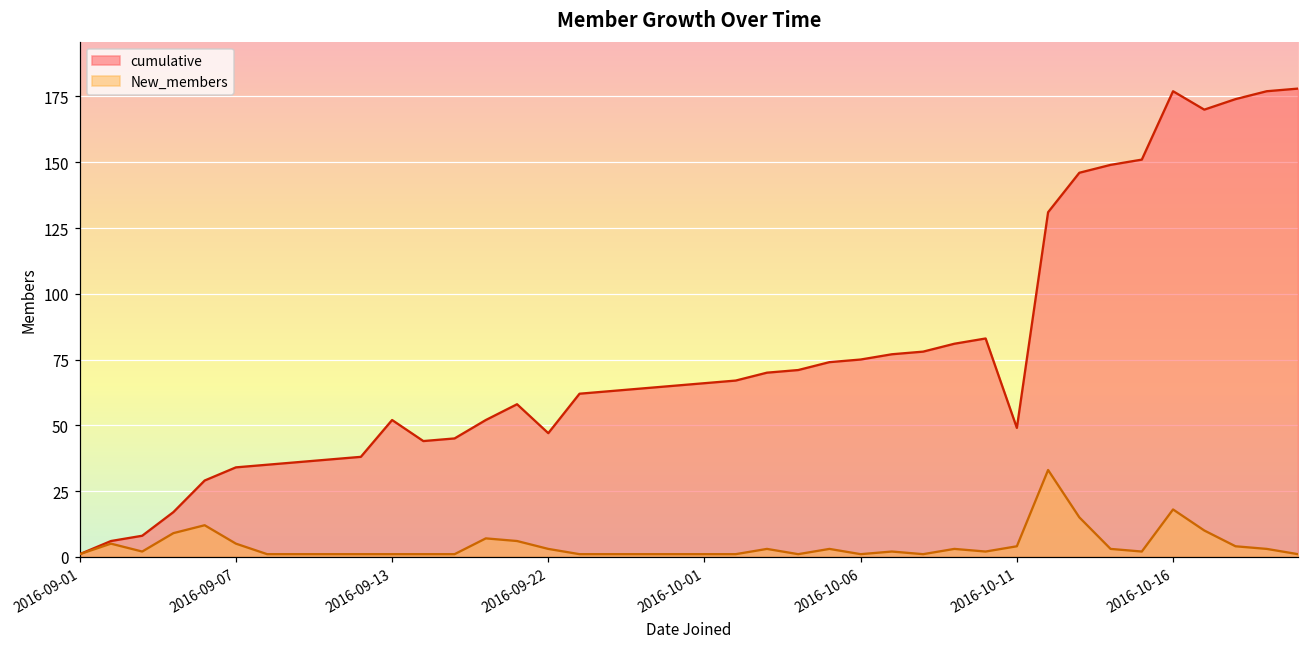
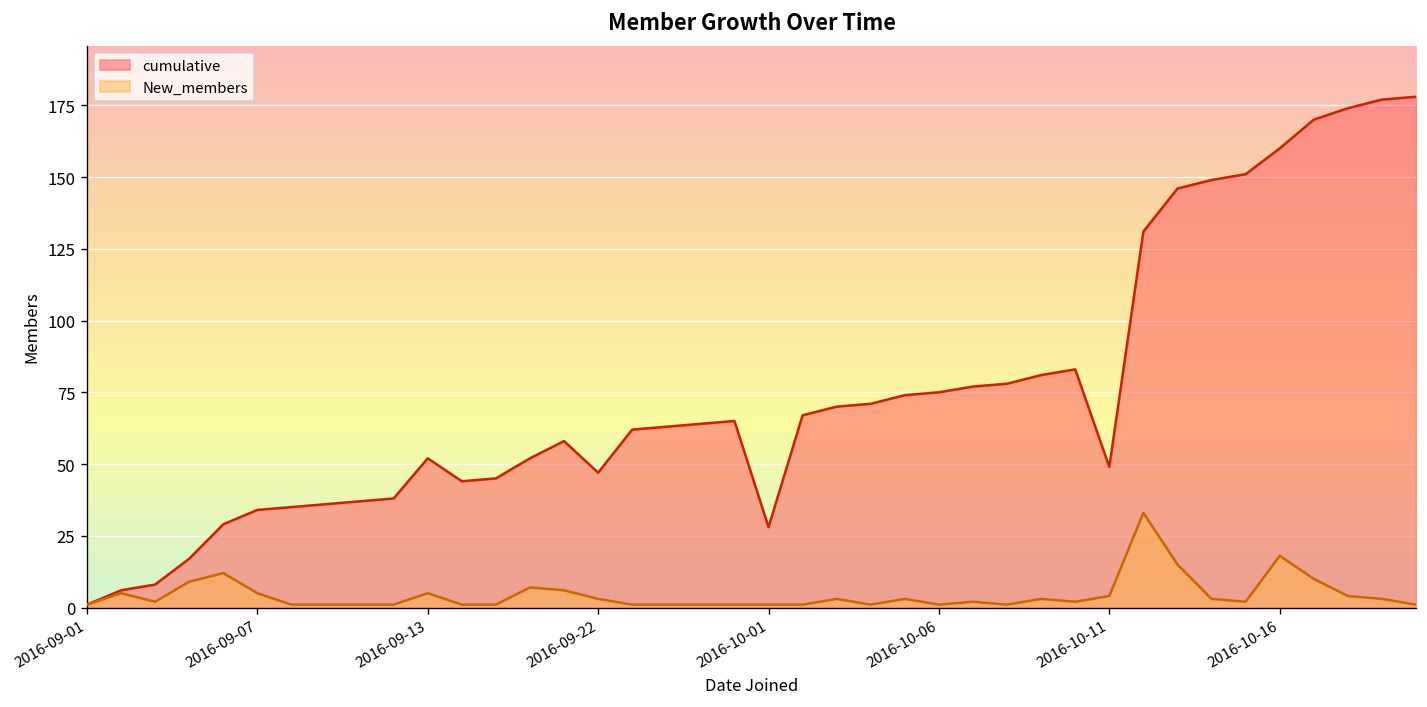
  {
    "cumulative": {
      "2016-09-07": 34,
      "2016-09-13": 52,
      "2016-09-22": 47,
-     "2016-10-01": 66,
+     "2016-10-01": 28,
      "2016-10-06": 75,
      "2016-10-11": 49,
-     "2016-10-16": 177
+     "2016-10-16": 160
    },
    "New_members": {
      "2016-09-07": 5,
-     "2016-09-13": 1,
+     "2016-09-13": 5,
      "2016-09-22": 3,
      "2016-10-01": 1,
      "2016-10-06": 1,
      "2016-10-11": 4,
      "2016-10-16": 18
    }
  }
